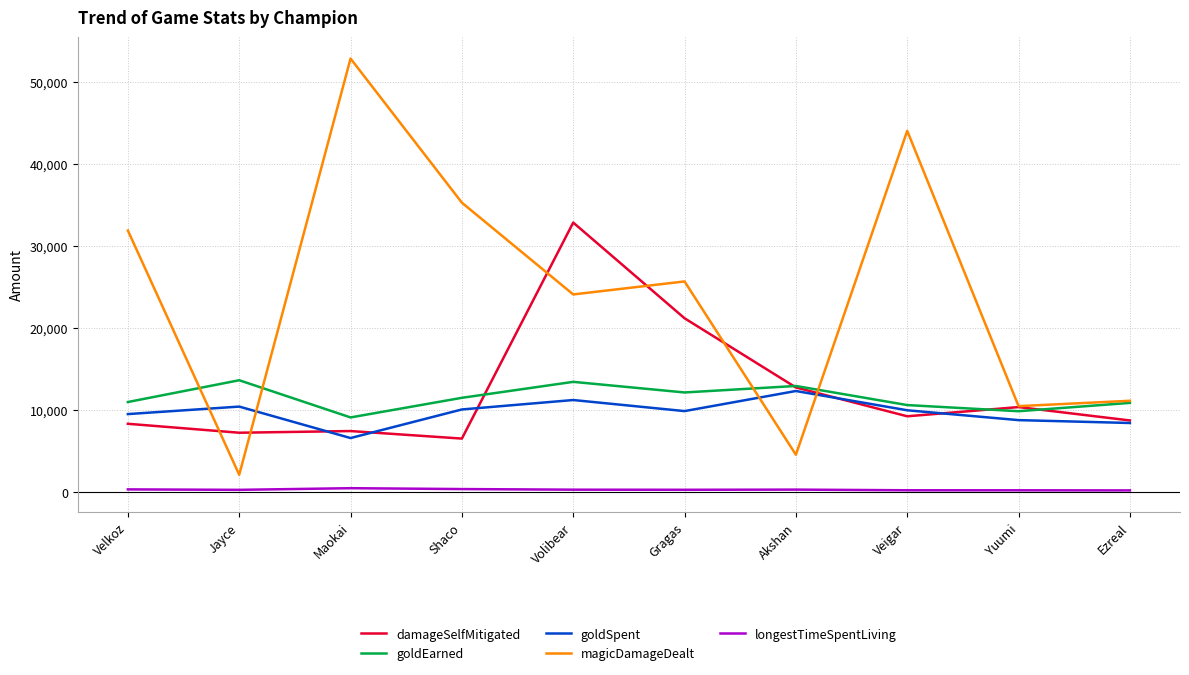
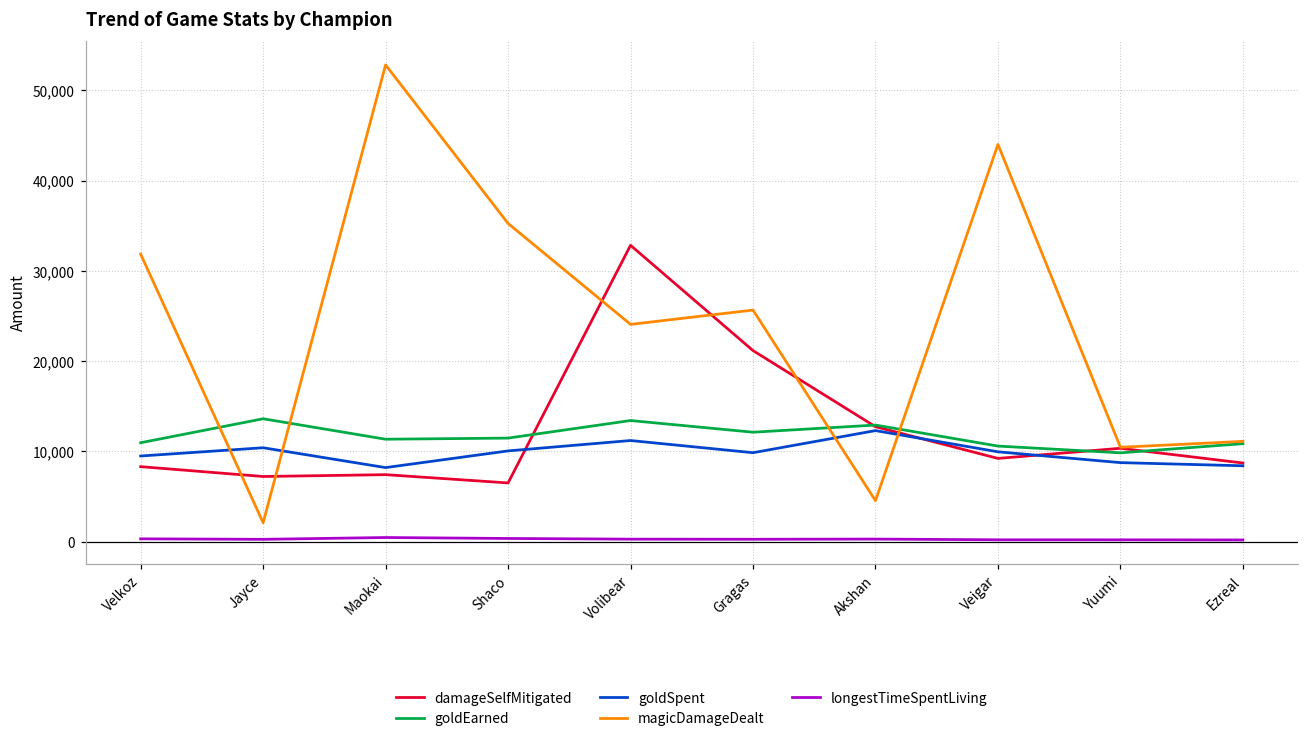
  {
    "damageSelfMitigated": {
      "Velkoz": "8,000",
      "Jayce": "7,000",
      "Maokai": "7,000",
      "Shaco": "6,000",
      "Volibear": "33,000",
      "Gragas": "21,000",
      "Veigar": "9,000"
    },
    "goldEarned": {
      "Velkoz": "11,000",
      "Jayce": "14,000",
-     "Maokai": "9,000",
+     "Maokai": "11,000",
      "Shaco": "11,000",
      "Volibear": "13,000",
      "Gragas": "12,000",
      "Veigar": "11,000",
      "Yuumi": "10,000"
    },
    "goldSpent": {
      "Velkoz": "9,000",
      "Jayce": "10,000",
-     "Maokai": "7,000",
+     "Maokai": "8,000",
      "Shaco": "10,000",
      "Volibear": "11,000",
      "Gragas": "10,000",
      "Akshan": "12,000",
      "Veigar": "10,000",
      "Yuumi": "9,000"
    },
    "magicDamageDealt": {
      "Velkoz": "32,000",
      "Jayce": "2,000",
      "Maokai": "53,000",
      "Shaco": "35,000",
      "Volibear": "24,000",
      "Gragas": "26,000",
      "Akshan": "5,000",
      "Veigar": "44,000"
    },
    "longestTimeSpentLiving": {
      "Velkoz": "0",
      "Jayce": "0",
      "Maokai": "0",
      "Shaco": "0",
      "Volibear": "0",
      "Gragas": "0",
      "Akshan": "0",
      "Veigar": "0",
      "Yuumi": "0",
      "Ezreal": "0"
    }
  }
